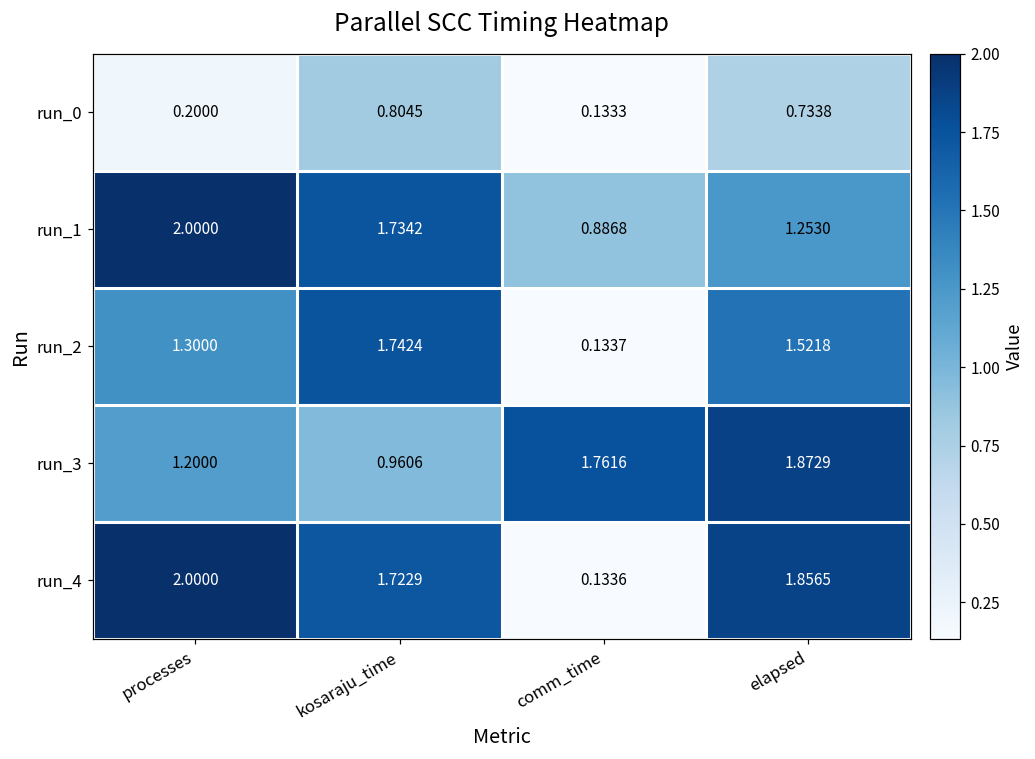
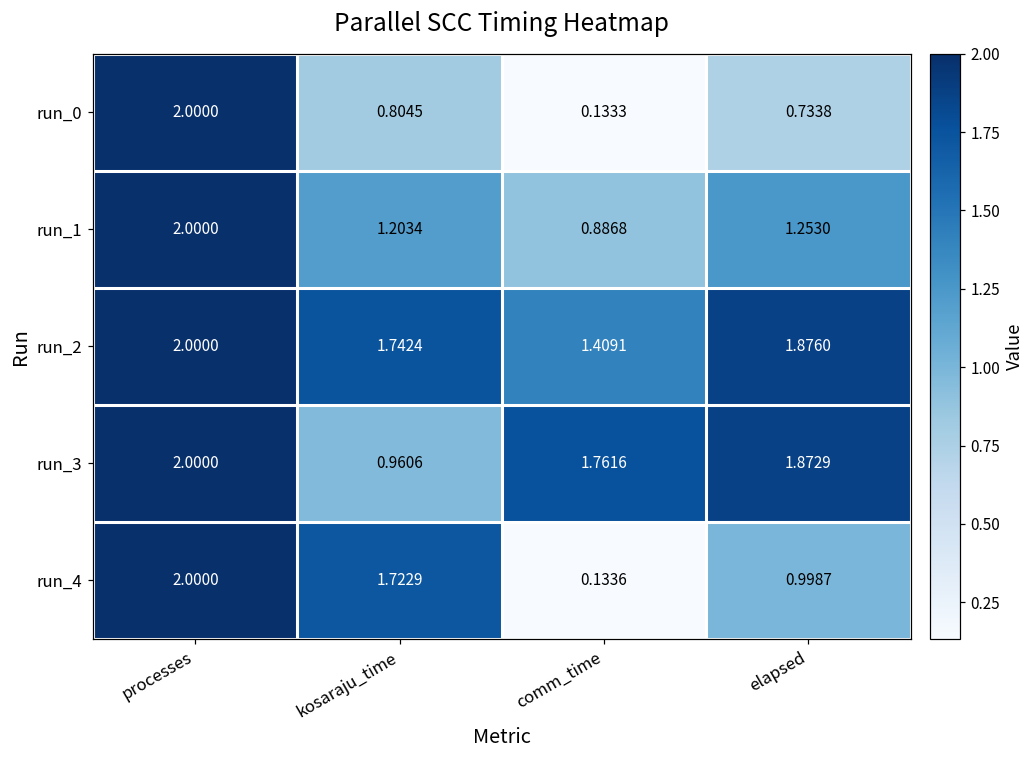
  {
    "run_0": {
-     "processes": 0.2000,
+     "processes": 2.0000,
      "kosaraju_time": 0.8045,
      "comm_time": 0.1333,
      "elapsed": 0.7338
    },
    "run_1": {
      "processes": 2.0000,
-     "kosaraju_time": 1.7342,
+     "kosaraju_time": 1.2034,
      "comm_time": 0.8868,
      "elapsed": 1.2530
    },
    "run_2": {
-     "processes": 1.3000,
+     "processes": 2.0000,
      "kosaraju_time": 1.7424,
-     "comm_time": 0.1337,
-     "elapsed": 1.5218
+     "comm_time": 1.4091,
+     "elapsed": 1.8760
    },
    "run_3": {
-     "processes": 1.2000,
+     "processes": 2.0000,
      "kosaraju_time": 0.9606,
      "comm_time": 1.7616,
      "elapsed": 1.8729
    },
    "run_4": {
      "processes": 2.0000,
      "kosaraju_time": 1.7229,
      "comm_time": 0.1336,
-     "elapsed": 1.8565
+     "elapsed": 0.9987
    }
  }
